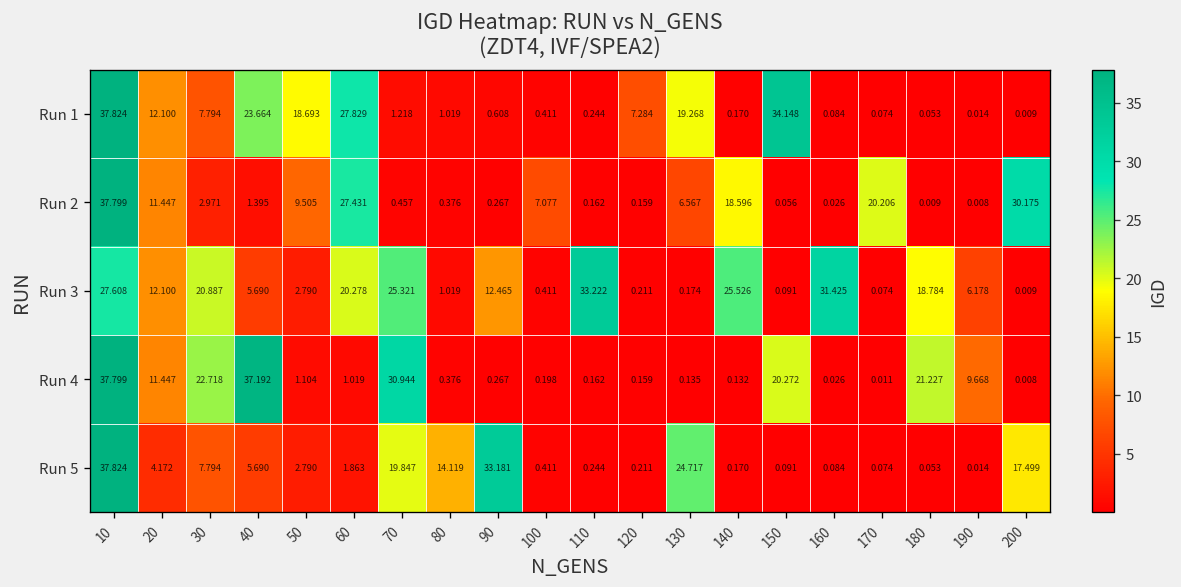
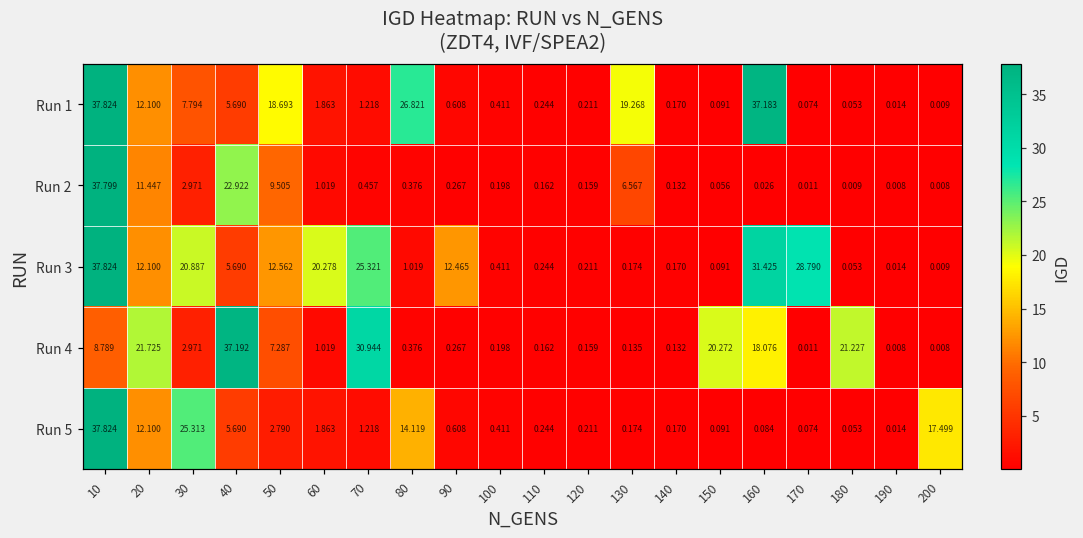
  {
    "Run 1": {
      "10": 37.824,
      "20": 12.100,
      "30": 7.794,
-     "40": 23.664,
+     "40": 5.690,
      "50": 18.693,
-     "60": 27.829,
+     "60": 1.863,
      "70": 1.218,
-     "80": 1.019,
+     "80": 26.821,
      "90": 0.608,
      "100": 0.411,
      "110": 0.244,
-     "120": 7.284,
+     "120": 0.211,
      "130": 19.268,
      "140": 0.170,
-     "150": 34.148,
-     "160": 0.084,
+     "150": 0.091,
+     "160": 37.183,
      "170": 0.074,
      "180": 0.053,
      "190": 0.014,
      "200": 0.009
    },
    "Run 2": {
      "10": 37.799,
      "20": 11.447,
      "30": 2.971,
-     "40": 1.395,
+     "40": 22.922,
      "50": 9.505,
-     "60": 27.431,
+     "60": 1.019,
      "70": 0.457,
      "80": 0.376,
      "90": 0.267,
-     "100": 7.077,
+     "100": 0.198,
      "110": 0.162,
      "120": 0.159,
      "130": 6.567,
-     "140": 18.596,
+     "140": 0.132,
      "150": 0.056,
      "160": 0.026,
-     "170": 20.206,
+     "170": 0.011,
      "180": 0.009,
      "190": 0.008,
-     "200": 30.175
+     "200": 0.008
    },
    "Run 3": {
-     "10": 27.608,
+     "10": 37.824,
      "20": 12.100,
      "30": 20.887,
      "40": 5.690,
-     "50": 2.790,
+     "50": 12.562,
      "60": 20.278,
      "70": 25.321,
      "80": 1.019,
      "90": 12.465,
      "100": 0.411,
-     "110": 33.222,
+     "110": 0.244,
      "120": 0.211,
      "130": 0.174,
-     "140": 25.526,
+     "140": 0.170,
      "150": 0.091,
      "160": 31.425,
-     "170": 0.074,
-     "180": 18.784,
-     "190": 6.178,
+     "170": 28.790,
+     "180": 0.053,
+     "190": 0.014,
      "200": 0.009
    },
    "Run 4": {
-     "10": 37.799,
-     "20": 11.447,
-     "30": 22.718,
+     "10": 8.789,
+     "20": 21.725,
+     "30": 2.971,
      "40": 37.192,
-     "50": 1.104,
+     "50": 7.287,
      "60": 1.019,
      "70": 30.944,
      "80": 0.376,
      "90": 0.267,
      "100": 0.198,
      "110": 0.162,
      "120": 0.159,
      "130": 0.135,
      "140": 0.132,
      "150": 20.272,
-     "160": 0.026,
+     "160": 18.076,
      "170": 0.011,
      "180": 21.227,
-     "190": 9.668,
+     "190": 0.008,
      "200": 0.008
    },
    "Run 5": {
      "10": 37.824,
-     "20": 4.172,
-     "30": 7.794,
+     "20": 12.100,
+     "30": 25.313,
      "40": 5.690,
      "50": 2.790,
      "60": 1.863,
-     "70": 19.847,
+     "70": 1.218,
      "80": 14.119,
-     "90": 33.181,
+     "90": 0.608,
      "100": 0.411,
      "110": 0.244,
      "120": 0.211,
-     "130": 24.717,
+     "130": 0.174,
      "140": 0.170,
      "150": 0.091,
      "160": 0.084,
      "170": 0.074,
      "180": 0.053,
      "190": 0.014,
      "200": 17.499
    }
  }
